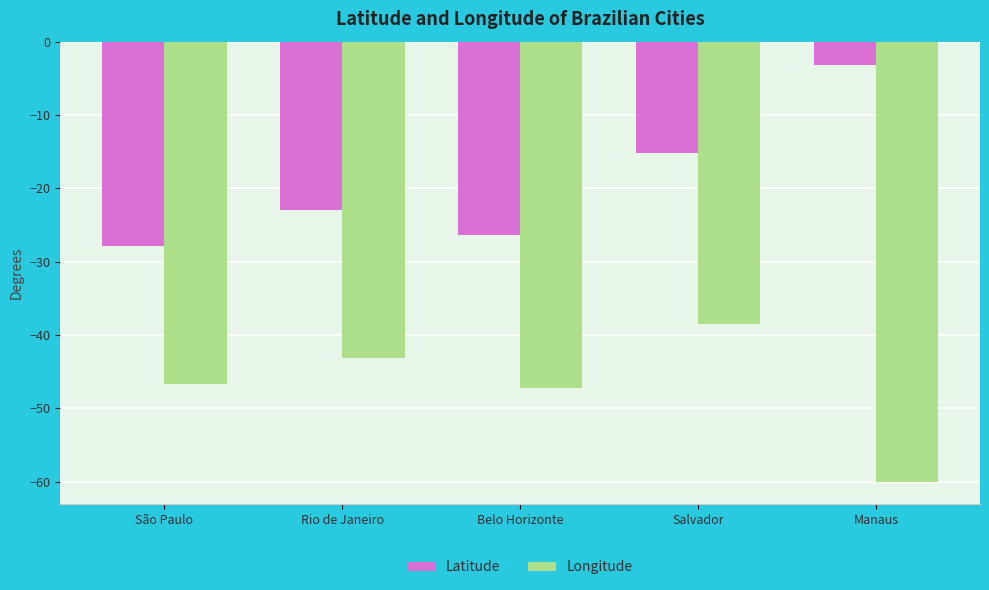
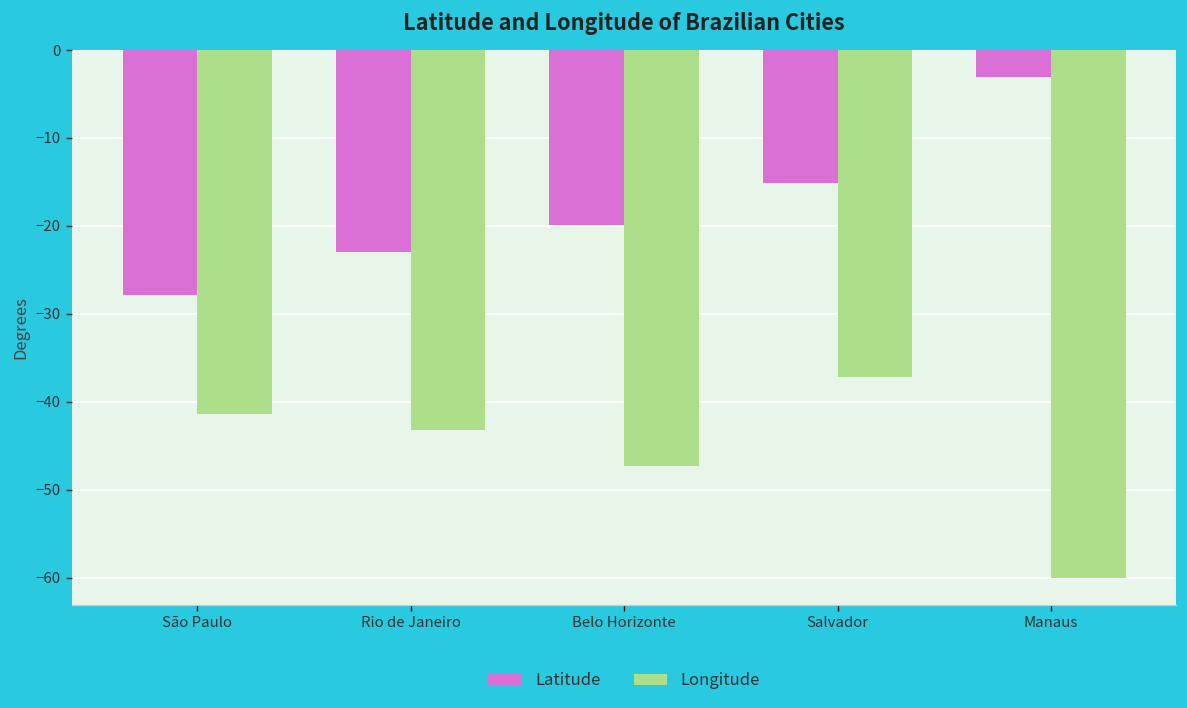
  {
    "Latitude": {
      "São Paulo": -28,
      "Rio de Janeiro": -23,
-     "Belo Horizonte": -26,
+     "Belo Horizonte": -20,
      "Salvador": -15,
      "Manaus": -3
    },
    "Longitude": {
-     "São Paulo": -47,
+     "São Paulo": -41,
      "Rio de Janeiro": -43,
      "Belo Horizonte": -47,
-     "Salvador": -39,
+     "Salvador": -37,
      "Manaus": -60
    }
  }
